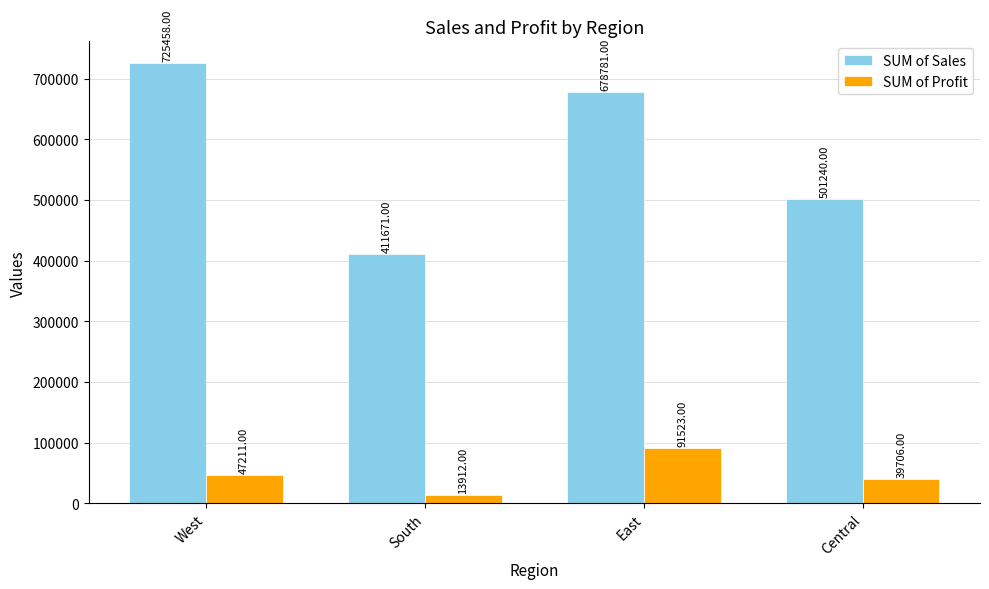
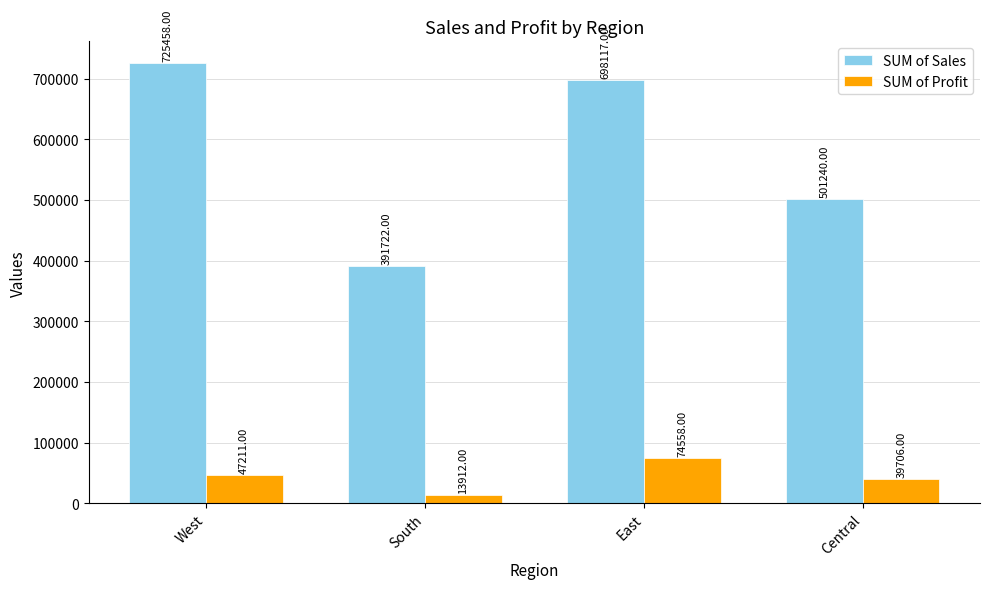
  {
    "SUM of Sales": {
      "West": 725458.00,
-     "South": 411671.00,
-     "East": 678781.00,
+     "South": 391722.00,
+     "East": 698117.00,
      "Central": 501240.00
    },
    "SUM of Profit": {
      "West": 47211.00,
      "South": 13912.00,
-     "East": 91523.00,
+     "East": 74558.00,
      "Central": 39706.00
    }
  }
